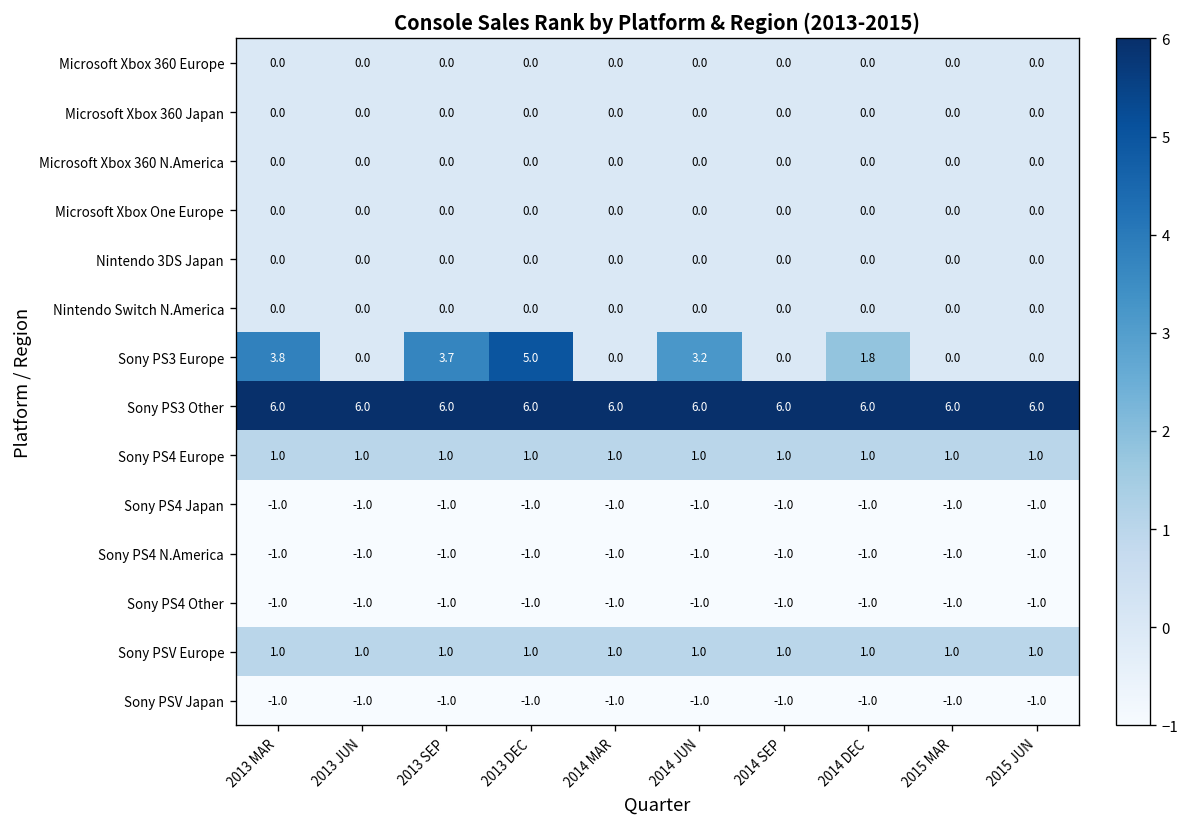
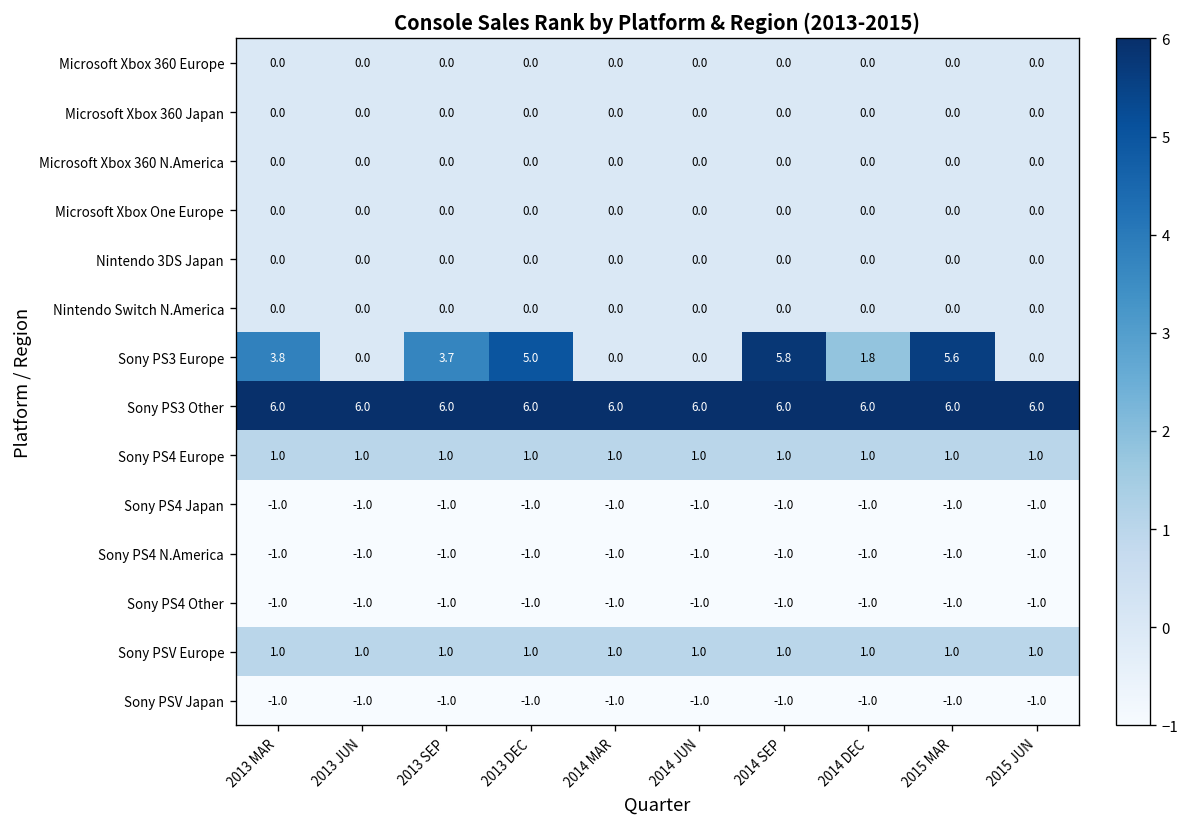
  {
    "Microsoft Xbox 360 Europe": {
      "2013 MAR": 0.0,
      "2013 JUN": 0.0,
      "2013 SEP": 0.0,
      "2013 DEC": 0.0,
      "2014 MAR": 0.0,
      "2014 JUN": 0.0,
      "2014 SEP": 0.0,
      "2014 DEC": 0.0,
      "2015 MAR": 0.0,
      "2015 JUN": 0.0
    },
    "Microsoft Xbox 360 Japan": {
      "2013 MAR": 0.0,
      "2013 JUN": 0.0,
      "2013 SEP": 0.0,
      "2013 DEC": 0.0,
      "2014 MAR": 0.0,
      "2014 JUN": 0.0,
      "2014 SEP": 0.0,
      "2014 DEC": 0.0,
      "2015 MAR": 0.0,
      "2015 JUN": 0.0
    },
    "Microsoft Xbox 360 N.America": {
      "2013 MAR": 0.0,
      "2013 JUN": 0.0,
      "2013 SEP": 0.0,
      "2013 DEC": 0.0,
      "2014 MAR": 0.0,
      "2014 JUN": 0.0,
      "2014 SEP": 0.0,
      "2014 DEC": 0.0,
      "2015 MAR": 0.0,
      "2015 JUN": 0.0
    },
    "Microsoft Xbox One Europe": {
      "2013 MAR": 0.0,
      "2013 JUN": 0.0,
      "2013 SEP": 0.0,
      "2013 DEC": 0.0,
      "2014 MAR": 0.0,
      "2014 JUN": 0.0,
      "2014 SEP": 0.0,
      "2014 DEC": 0.0,
      "2015 MAR": 0.0,
      "2015 JUN": 0.0
    },
    "Nintendo 3DS Japan": {
      "2013 MAR": 0.0,
      "2013 JUN": 0.0,
      "2013 SEP": 0.0,
      "2013 DEC": 0.0,
      "2014 MAR": 0.0,
      "2014 JUN": 0.0,
      "2014 SEP": 0.0,
      "2014 DEC": 0.0,
      "2015 MAR": 0.0,
      "2015 JUN": 0.0
    },
    "Nintendo Switch N.America": {
      "2013 MAR": 0.0,
      "2013 JUN": 0.0,
      "2013 SEP": 0.0,
      "2013 DEC": 0.0,
      "2014 MAR": 0.0,
      "2014 JUN": 0.0,
      "2014 SEP": 0.0,
      "2014 DEC": 0.0,
      "2015 MAR": 0.0,
      "2015 JUN": 0.0
    },
    "Sony PS3 Europe": {
      "2013 MAR": 3.8,
      "2013 JUN": 0.0,
      "2013 SEP": 3.7,
      "2013 DEC": 5.0,
      "2014 MAR": 0.0,
-     "2014 JUN": 3.2,
-     "2014 SEP": 0.0,
+     "2014 JUN": 0.0,
+     "2014 SEP": 5.8,
      "2014 DEC": 1.8,
-     "2015 MAR": 0.0,
+     "2015 MAR": 5.6,
      "2015 JUN": 0.0
    },
    "Sony PS3 Other": {
      "2013 MAR": 6.0,
      "2013 JUN": 6.0,
      "2013 SEP": 6.0,
      "2013 DEC": 6.0,
      "2014 MAR": 6.0,
      "2014 JUN": 6.0,
      "2014 SEP": 6.0,
      "2014 DEC": 6.0,
      "2015 MAR": 6.0,
      "2015 JUN": 6.0
    },
    "Sony PS4 Europe": {
      "2013 MAR": 1.0,
      "2013 JUN": 1.0,
      "2013 SEP": 1.0,
      "2013 DEC": 1.0,
      "2014 MAR": 1.0,
      "2014 JUN": 1.0,
      "2014 SEP": 1.0,
      "2014 DEC": 1.0,
      "2015 MAR": 1.0,
      "2015 JUN": 1.0
    },
    "Sony PS4 Japan": {
      "2013 MAR": -1.0,
      "2013 JUN": -1.0,
      "2013 SEP": -1.0,
      "2013 DEC": -1.0,
      "2014 MAR": -1.0,
      "2014 JUN": -1.0,
      "2014 SEP": -1.0,
      "2014 DEC": -1.0,
      "2015 MAR": -1.0,
      "2015 JUN": -1.0
    },
    "Sony PS4 N.America": {
      "2013 MAR": -1.0,
      "2013 JUN": -1.0,
      "2013 SEP": -1.0,
      "2013 DEC": -1.0,
      "2014 MAR": -1.0,
      "2014 JUN": -1.0,
      "2014 SEP": -1.0,
      "2014 DEC": -1.0,
      "2015 MAR": -1.0,
      "2015 JUN": -1.0
    },
    "Sony PS4 Other": {
      "2013 MAR": -1.0,
      "2013 JUN": -1.0,
      "2013 SEP": -1.0,
      "2013 DEC": -1.0,
      "2014 MAR": -1.0,
      "2014 JUN": -1.0,
      "2014 SEP": -1.0,
      "2014 DEC": -1.0,
      "2015 MAR": -1.0,
      "2015 JUN": -1.0
    },
    "Sony PSV Europe": {
      "2013 MAR": 1.0,
      "2013 JUN": 1.0,
      "2013 SEP": 1.0,
      "2013 DEC": 1.0,
      "2014 MAR": 1.0,
      "2014 JUN": 1.0,
      "2014 SEP": 1.0,
      "2014 DEC": 1.0,
      "2015 MAR": 1.0,
      "2015 JUN": 1.0
    },
    "Sony PSV Japan": {
      "2013 MAR": -1.0,
      "2013 JUN": -1.0,
      "2013 SEP": -1.0,
      "2013 DEC": -1.0,
      "2014 MAR": -1.0,
      "2014 JUN": -1.0,
      "2014 SEP": -1.0,
      "2014 DEC": -1.0,
      "2015 MAR": -1.0,
      "2015 JUN": -1.0
    }
  }
